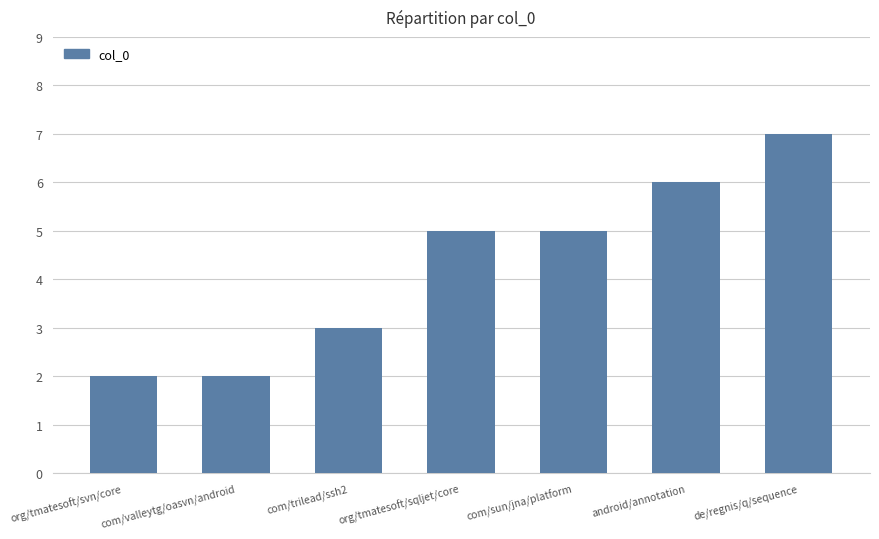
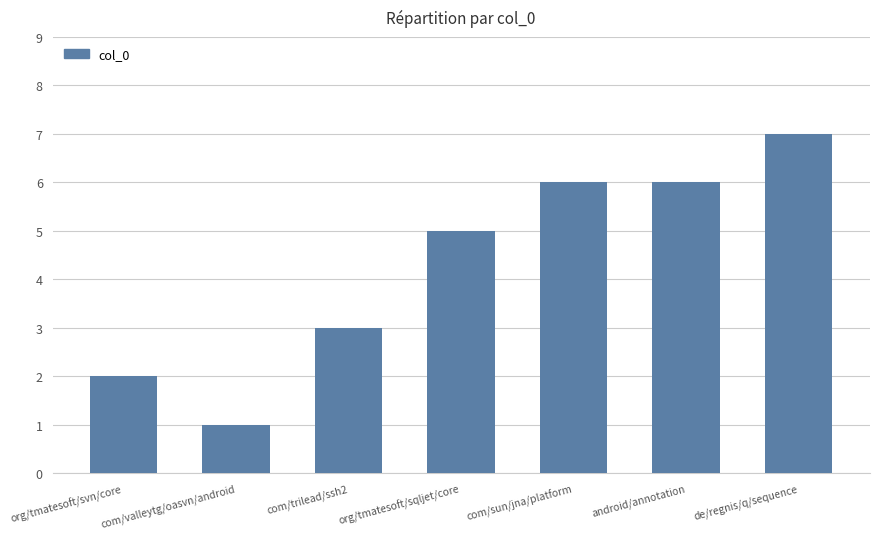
  {
    "org/tmatesoft/svn/core": 2,
-   "com/valleytg/oasvn/android": 2,
+   "com/valleytg/oasvn/android": 1,
    "com/trilead/ssh2": 3,
    "org/tmatesoft/sqljet/core": 5,
-   "com/sun/jna/platform": 5,
+   "com/sun/jna/platform": 6,
    "android/annotation": 6,
    "de/regnis/q/sequence": 7
  }
